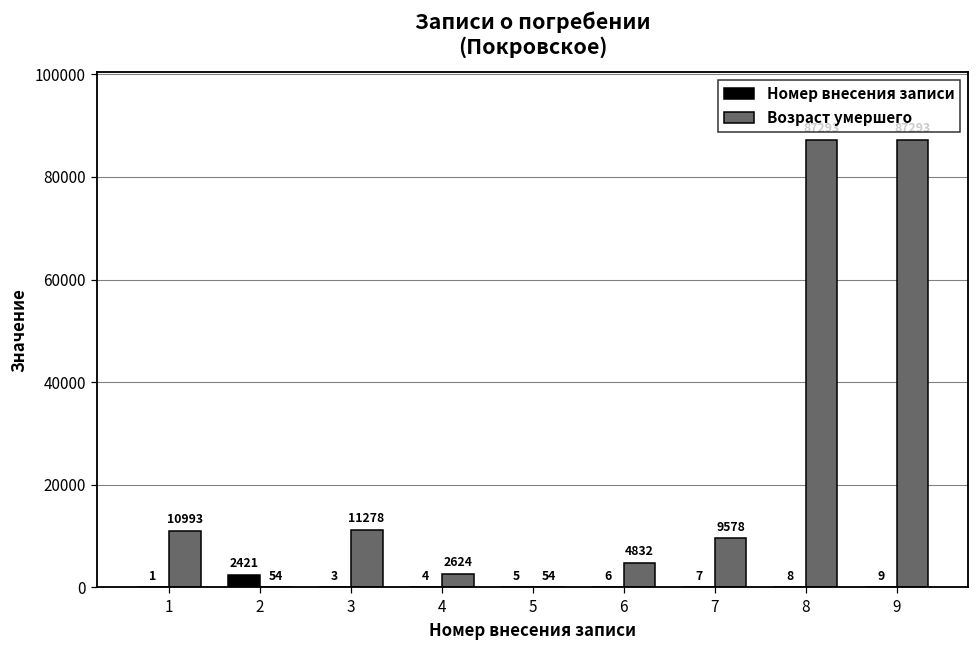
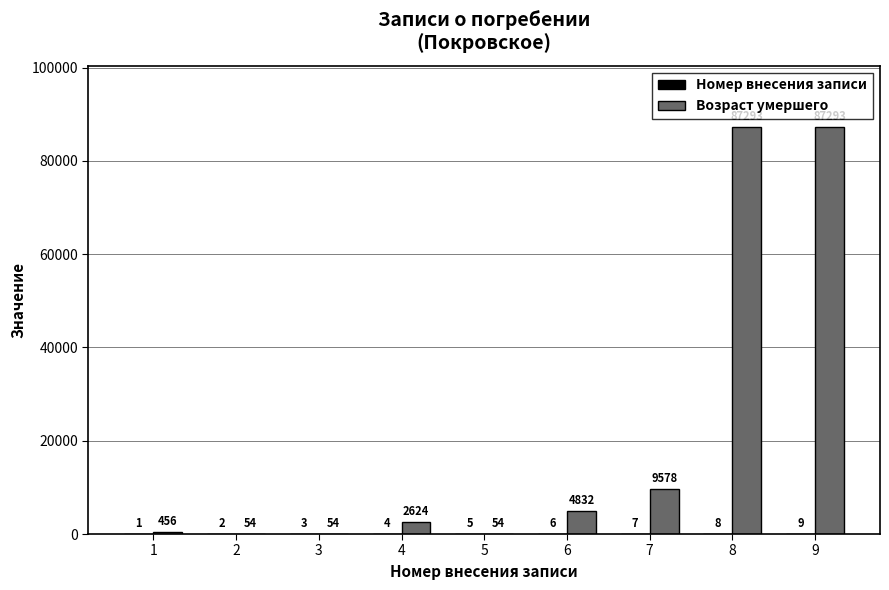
  {
    "Номер внесения записи": {
      "1": 1,
-     "2": 2421,
+     "2": 2,
      "3": 3,
      "4": 4,
      "5": 5,
      "6": 6,
      "7": 7,
      "8": 8,
      "9": 9
    },
    "Возраст умершего": {
-     "1": 10993,
+     "1": 456,
      "2": 54,
-     "3": 11278,
+     "3": 54,
      "4": 2624,
      "5": 54,
      "6": 4832,
      "7": 9578
    }
  }
